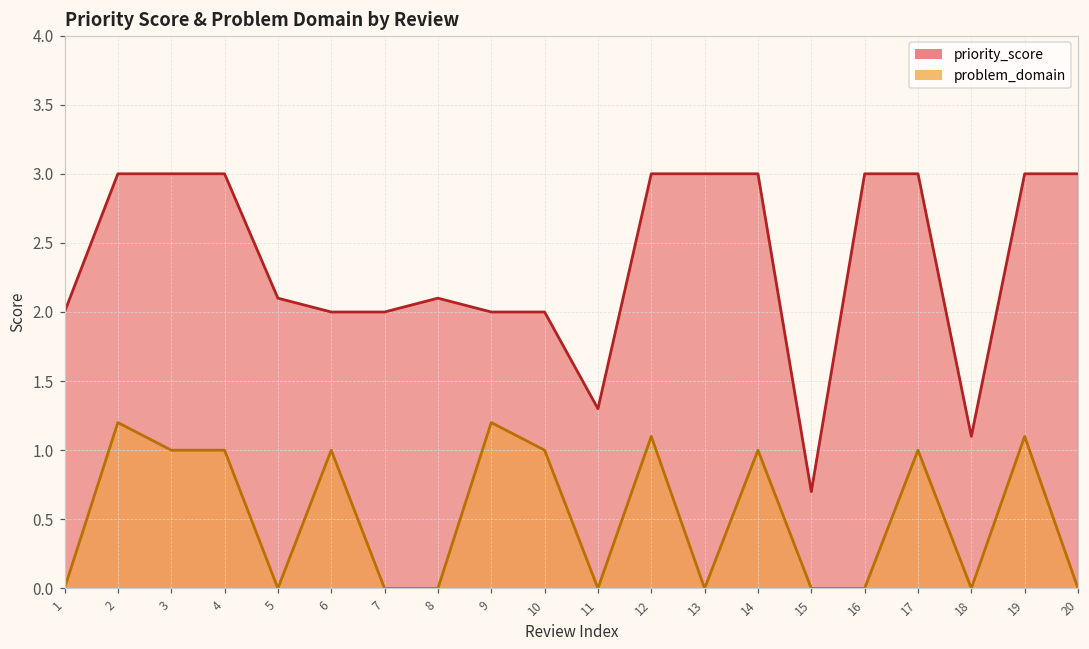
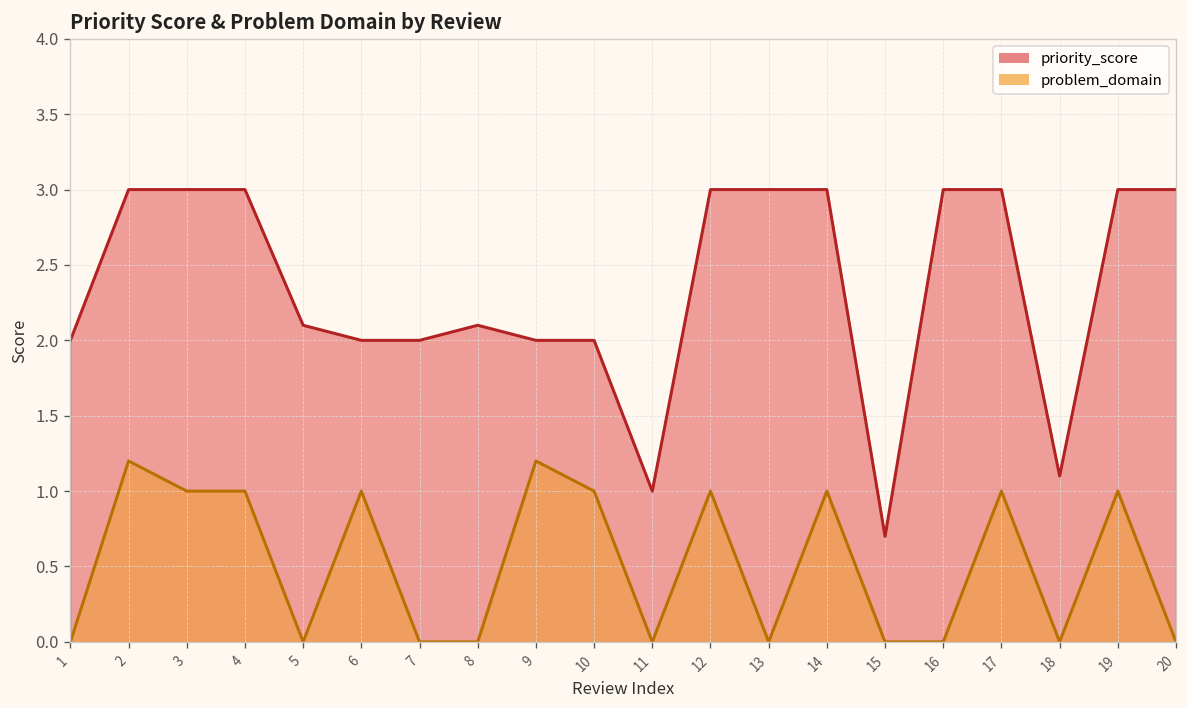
  {
    "priority_score": {
      "1": 2.0,
      "2": 3.0,
      "3": 3.0,
      "4": 3.0,
      "5": 2.1,
      "6": 2.0,
      "7": 2.0,
      "8": 2.1,
      "9": 2.0,
      "10": 2.0,
-     "11": 1.3,
+     "11": 1.0,
      "12": 3.0,
      "13": 3.0,
      "14": 3.0,
      "15": 0.7,
      "16": 3.0,
      "17": 3.0,
      "18": 1.1,
      "19": 3.0,
      "20": 3.0
    },
    "problem_domain": {
      "1": 0.0,
      "2": 1.2,
      "3": 1.0,
      "4": 1.0,
      "5": 0.0,
      "6": 1.0,
      "7": 0.0,
      "8": 0.0,
      "9": 1.2,
      "10": 1.0,
      "11": 0.0,
-     "12": 1.1,
+     "12": 1.0,
      "13": 0.0,
      "14": 1.0,
      "15": 0.0,
      "16": 0.0,
      "17": 1.0,
      "18": 0.0,
-     "19": 1.1,
+     "19": 1.0,
      "20": 0.0
    }
  }
